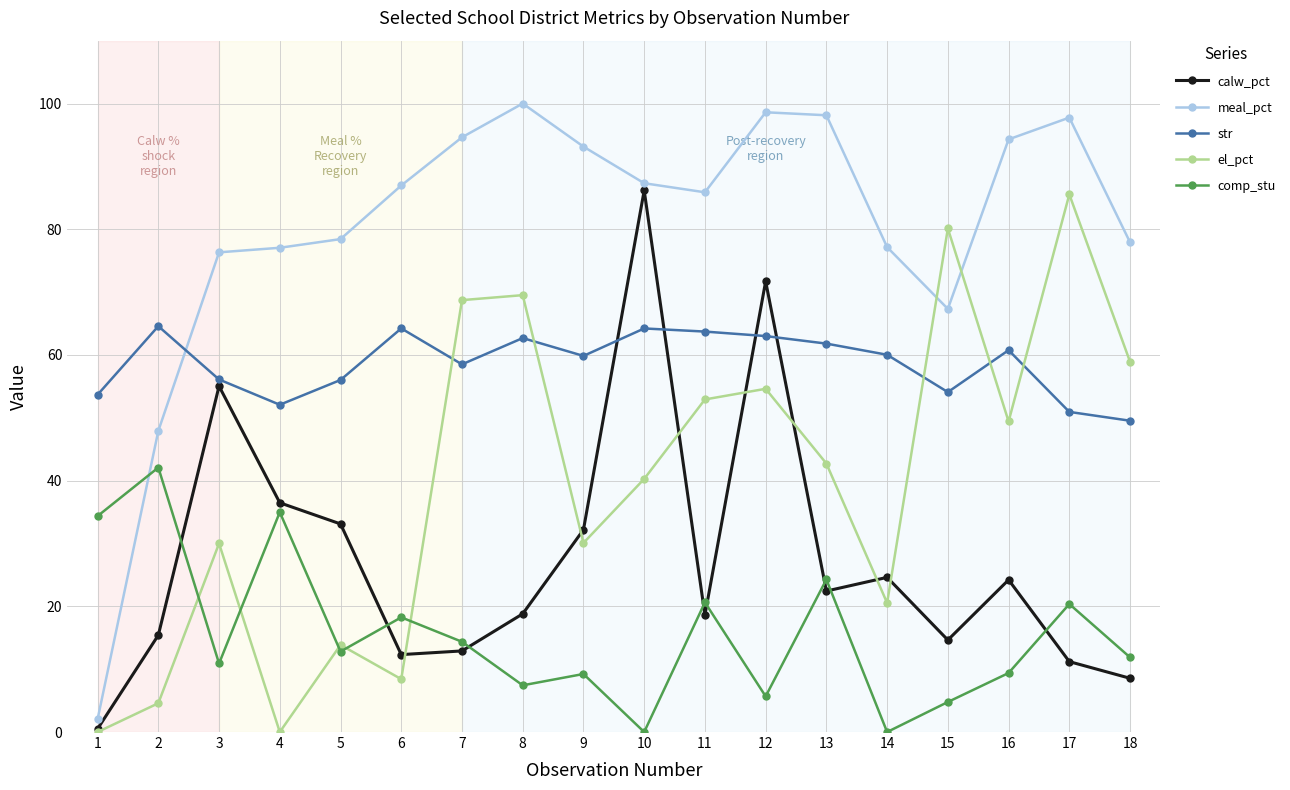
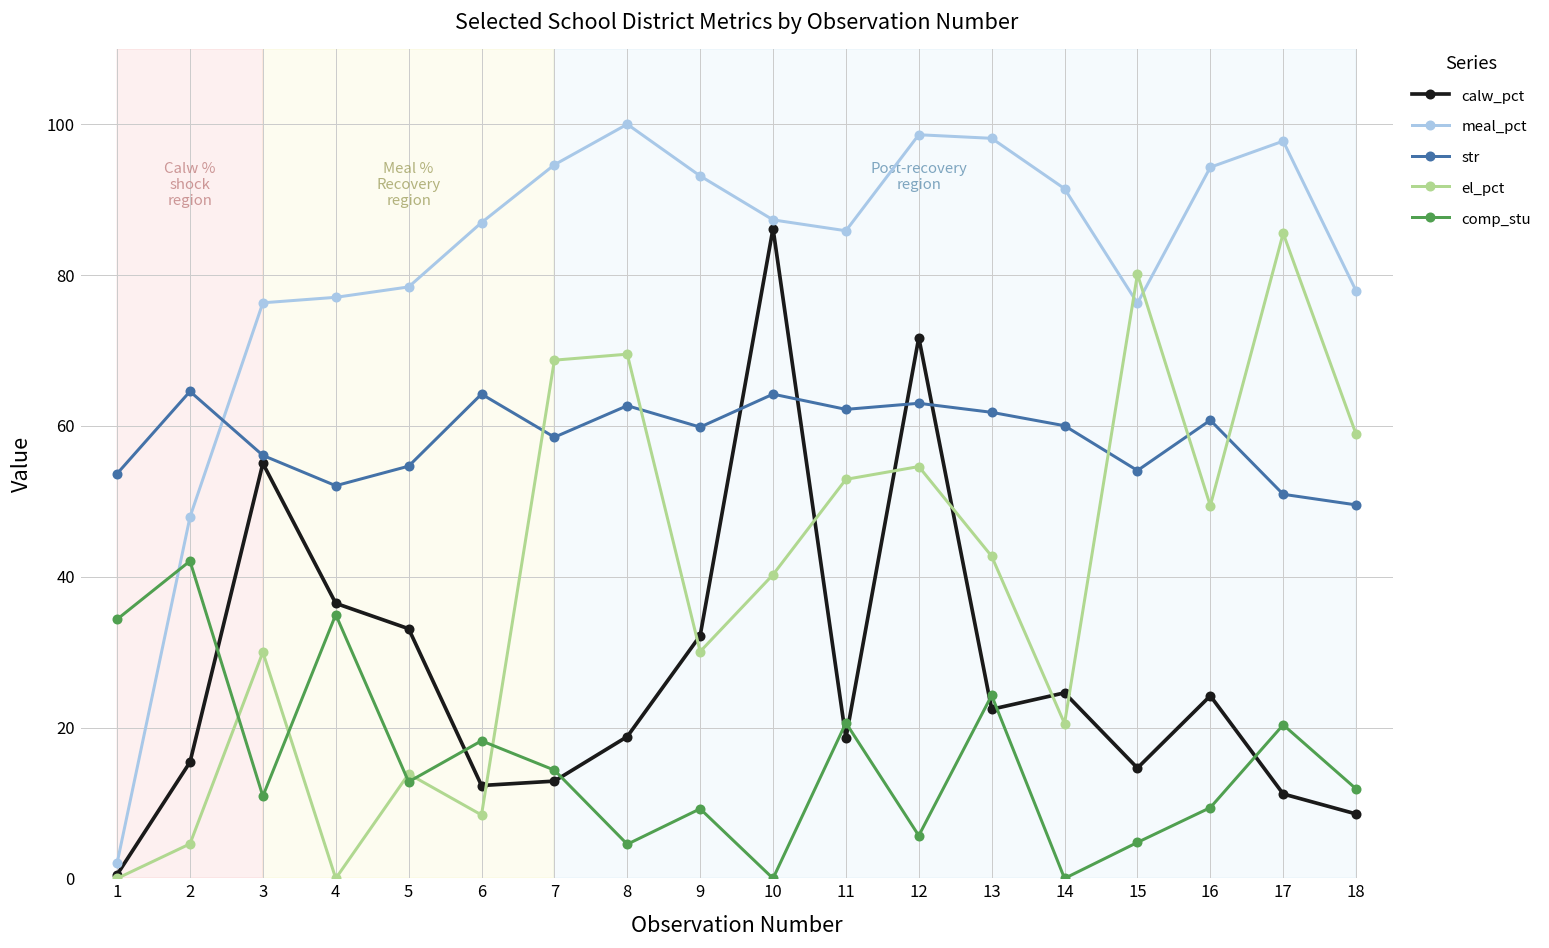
  {
    "calw_pct": {
      "1": 1,
      "2": 15,
      "3": 55,
      "4": 36,
      "5": 33,
      "6": 12,
      "7": 13,
      "8": 19,
      "9": 32,
      "10": 86,
      "11": 19,
      "12": 72,
      "13": 22,
      "14": 25,
      "15": 15,
      "16": 24,
      "17": 11,
      "18": 9
    },
    "meal_pct": {
      "1": 2,
      "2": 48,
      "3": 76,
      "4": 77,
      "5": 78,
      "6": 87,
      "7": 95,
      "8": 100,
      "9": 93,
      "10": 87,
      "11": 86,
      "12": 99,
      "13": 98,
-     "14": 77,
-     "15": 67,
+     "14": 91,
+     "15": 76,
      "16": 94,
      "17": 98,
      "18": 78
    },
    "str": {
      "1": 54,
      "2": 65,
      "3": 56,
      "4": 52,
-     "5": 56,
+     "5": 55,
      "6": 64,
      "7": 59,
      "8": 63,
      "9": 60,
      "10": 64,
-     "11": 64,
+     "11": 62,
      "12": 63,
      "13": 62,
      "14": 60,
      "15": 54,
      "16": 61,
      "17": 51,
      "18": 50
    },
    "el_pct": {
      "1": 0,
      "2": 5,
      "3": 30,
      "4": 0,
      "5": 14,
      "6": 8,
      "7": 69,
      "8": 70,
      "9": 30,
      "10": 40,
      "11": 53,
      "12": 55,
      "13": 43,
      "14": 21,
      "15": 80,
      "16": 49,
      "17": 86,
      "18": 59
    },
    "comp_stu": {
      "1": 34,
      "2": 42,
      "3": 11,
      "4": 35,
      "5": 13,
      "6": 18,
      "7": 14,
-     "8": 7,
+     "8": 5,
      "9": 9,
      "10": 0,
      "11": 21,
      "12": 6,
      "13": 24,
      "14": 0,
      "15": 5,
      "16": 9,
      "17": 20,
      "18": 12
    }
  }
